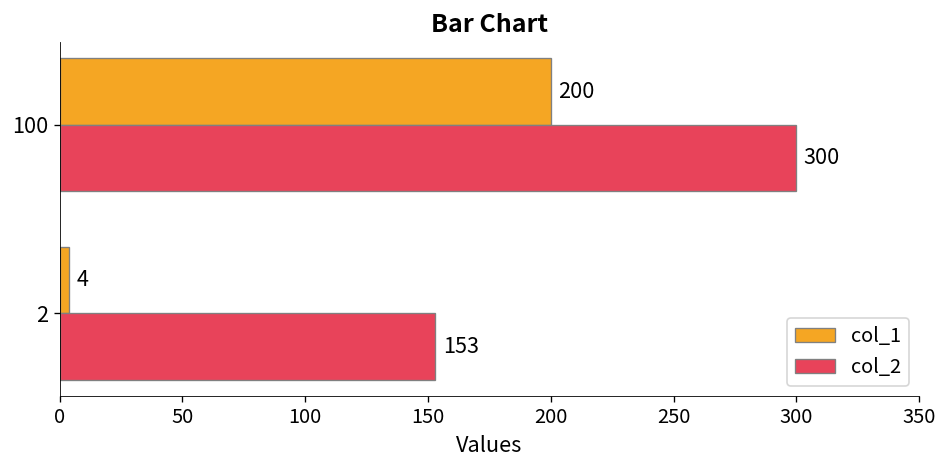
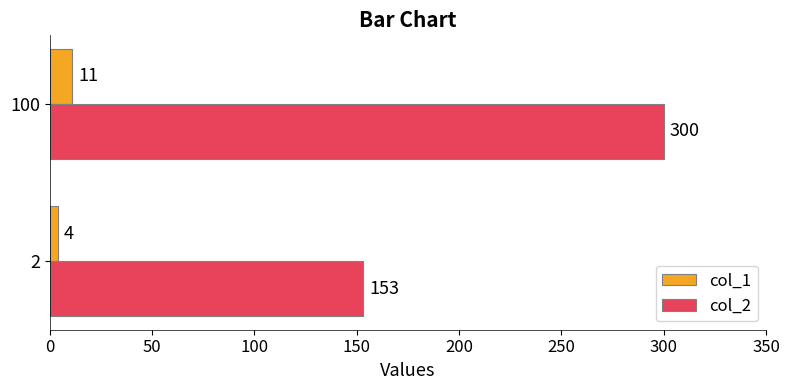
  {
    "col_1": {
-     "100": 200,
+     "100": 11,
      "2": 4
    },
    "col_2": {
      "100": 300,
      "2": 153
    }
  }
